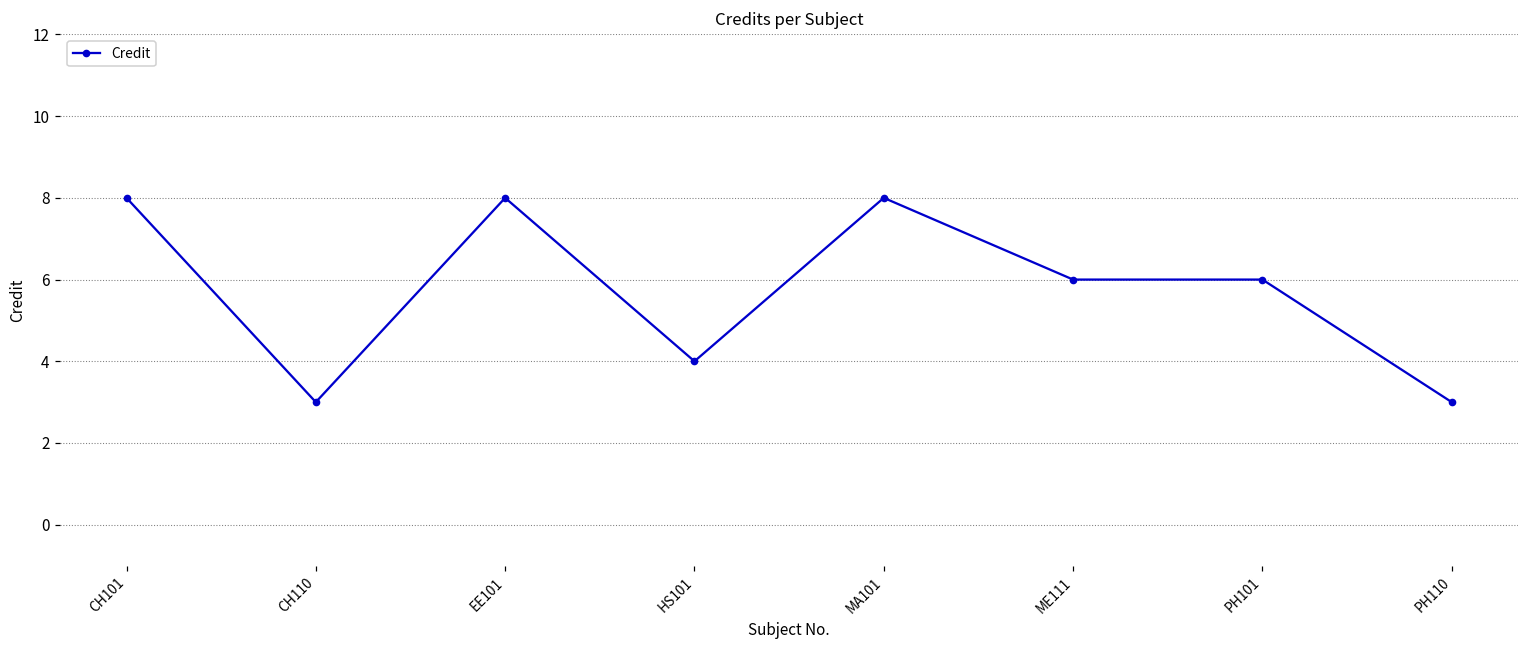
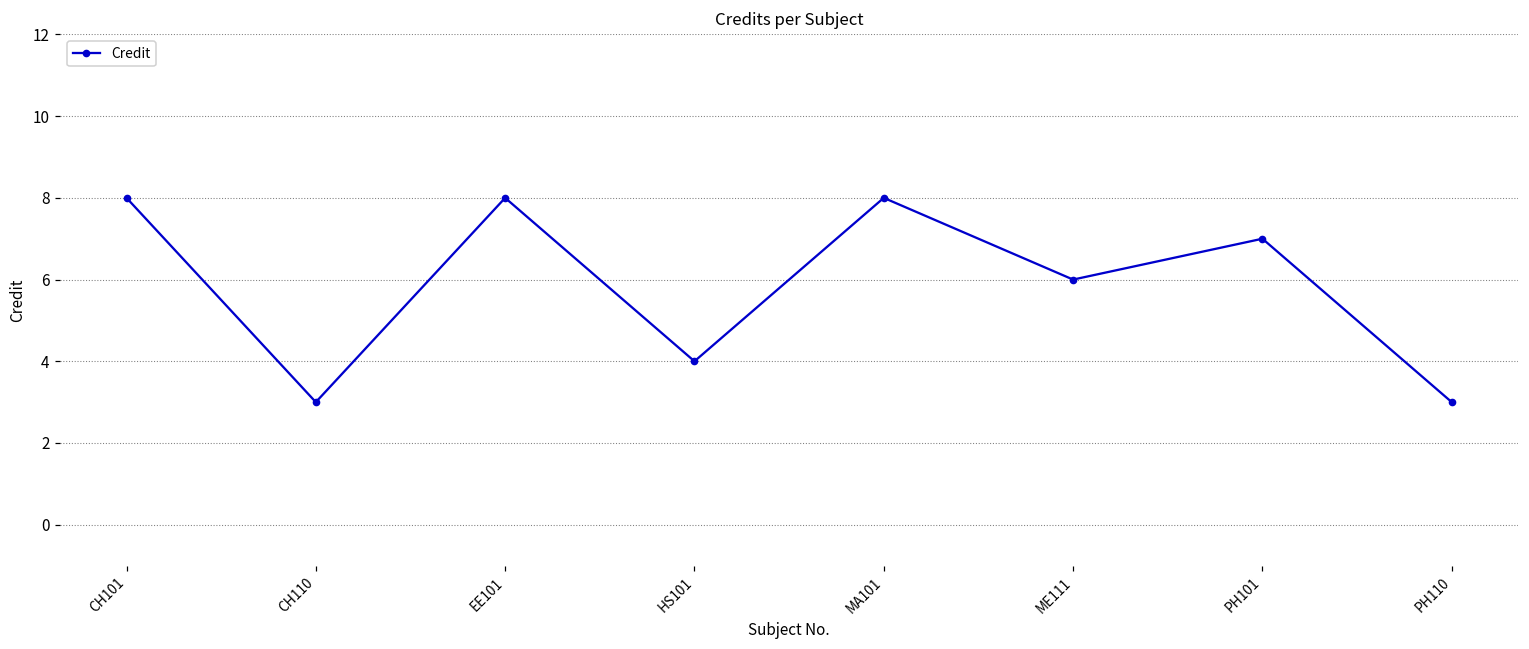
  {
    "CH101": 8,
    "CH110": 3,
    "EE101": 8,
    "HS101": 4,
    "MA101": 8,
    "ME111": 6,
-   "PH101": 6,
+   "PH101": 7,
    "PH110": 3
  }
